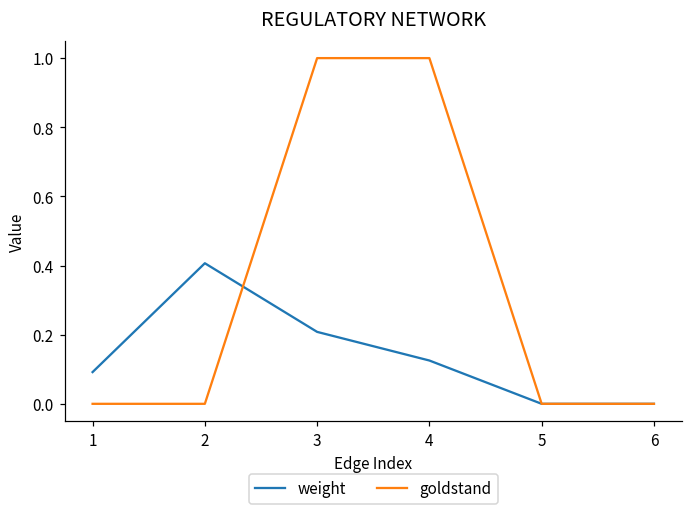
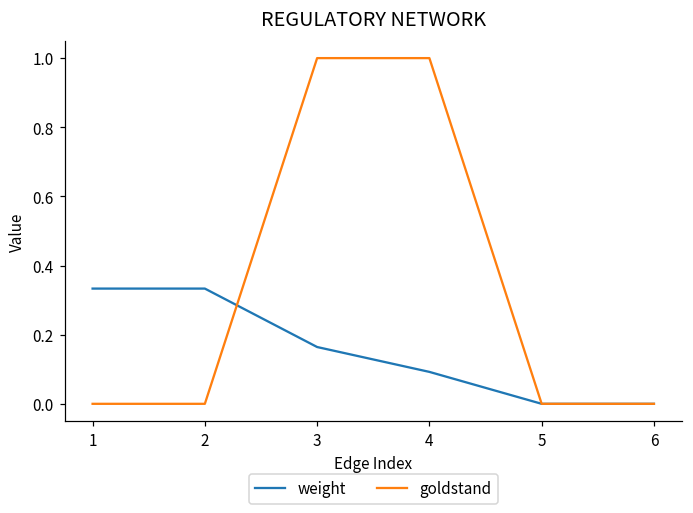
  {
    "weight": {
-     "1": 0.09,
-     "2": 0.41,
-     "3": 0.21,
-     "4": 0.13
+     "1": 0.33,
+     "2": 0.33,
+     "3": 0.16,
+     "4": 0.09
    },
    "goldstand": {
      "1": 0.00,
      "2": 0.00,
      "3": 1.00,
      "4": 1.00
    }
  }
